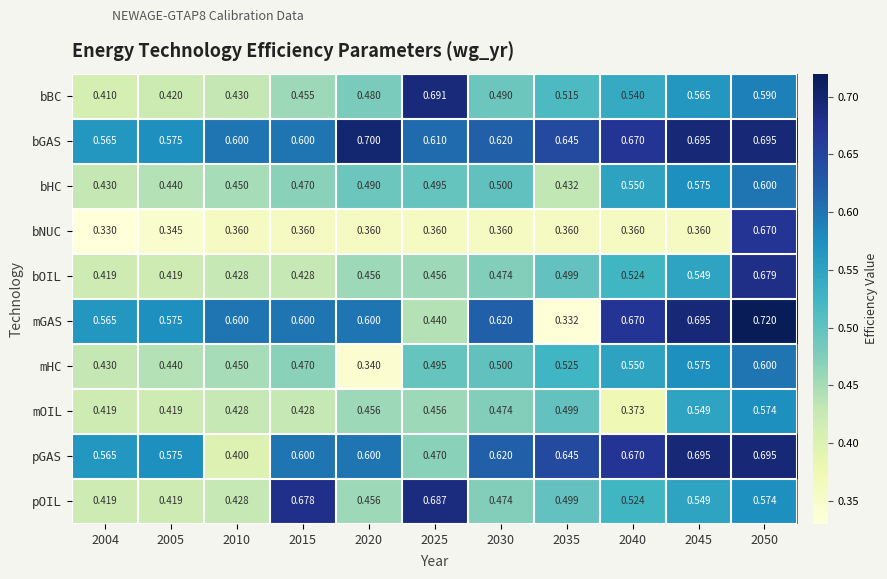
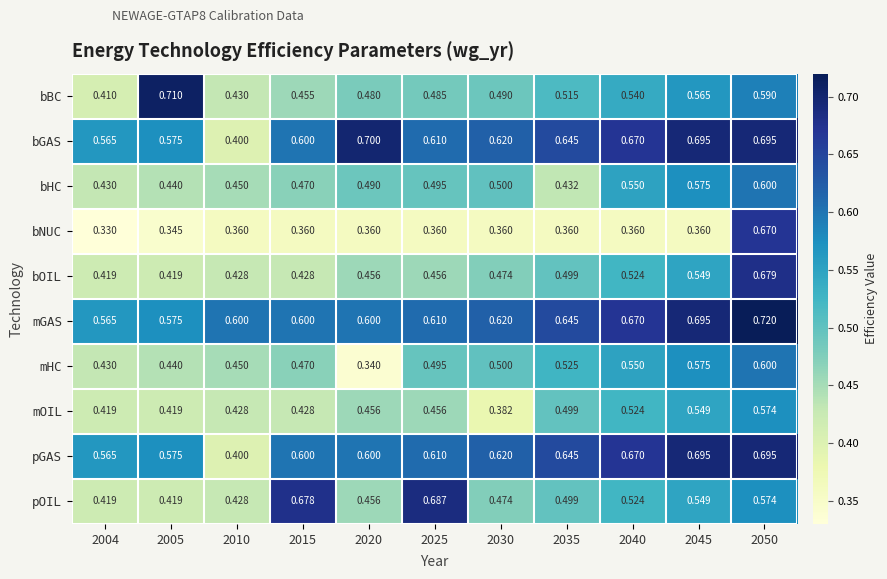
  {
    "bBC": {
      "2004": 0.410,
-     "2005": 0.420,
+     "2005": 0.710,
      "2010": 0.430,
      "2015": 0.455,
      "2020": 0.480,
-     "2025": 0.691,
+     "2025": 0.485,
      "2030": 0.490,
      "2035": 0.515,
      "2040": 0.540,
      "2045": 0.565,
      "2050": 0.590
    },
    "bGAS": {
      "2004": 0.565,
      "2005": 0.575,
-     "2010": 0.600,
+     "2010": 0.400,
      "2015": 0.600,
      "2020": 0.700,
      "2025": 0.610,
      "2030": 0.620,
      "2035": 0.645,
      "2040": 0.670,
      "2045": 0.695,
      "2050": 0.695
    },
    "bHC": {
      "2004": 0.430,
      "2005": 0.440,
      "2010": 0.450,
      "2015": 0.470,
      "2020": 0.490,
      "2025": 0.495,
      "2030": 0.500,
      "2035": 0.432,
      "2040": 0.550,
      "2045": 0.575,
      "2050": 0.600
    },
    "bNUC": {
      "2004": 0.330,
      "2005": 0.345,
      "2010": 0.360,
      "2015": 0.360,
      "2020": 0.360,
      "2025": 0.360,
      "2030": 0.360,
      "2035": 0.360,
      "2040": 0.360,
      "2045": 0.360,
      "2050": 0.670
    },
    "bOIL": {
      "2004": 0.419,
      "2005": 0.419,
      "2010": 0.428,
      "2015": 0.428,
      "2020": 0.456,
      "2025": 0.456,
      "2030": 0.474,
      "2035": 0.499,
      "2040": 0.524,
      "2045": 0.549,
      "2050": 0.679
    },
    "mGAS": {
      "2004": 0.565,
      "2005": 0.575,
      "2010": 0.600,
      "2015": 0.600,
      "2020": 0.600,
-     "2025": 0.440,
+     "2025": 0.610,
      "2030": 0.620,
-     "2035": 0.332,
+     "2035": 0.645,
      "2040": 0.670,
      "2045": 0.695,
      "2050": 0.720
    },
    "mHC": {
      "2004": 0.430,
      "2005": 0.440,
      "2010": 0.450,
      "2015": 0.470,
      "2020": 0.340,
      "2025": 0.495,
      "2030": 0.500,
      "2035": 0.525,
      "2040": 0.550,
      "2045": 0.575,
      "2050": 0.600
    },
    "mOIL": {
      "2004": 0.419,
      "2005": 0.419,
      "2010": 0.428,
      "2015": 0.428,
      "2020": 0.456,
      "2025": 0.456,
-     "2030": 0.474,
+     "2030": 0.382,
      "2035": 0.499,
-     "2040": 0.373,
+     "2040": 0.524,
      "2045": 0.549,
      "2050": 0.574
    },
    "pGAS": {
      "2004": 0.565,
      "2005": 0.575,
      "2010": 0.400,
      "2015": 0.600,
      "2020": 0.600,
-     "2025": 0.470,
+     "2025": 0.610,
      "2030": 0.620,
      "2035": 0.645,
      "2040": 0.670,
      "2045": 0.695,
      "2050": 0.695
    },
    "pOIL": {
      "2004": 0.419,
      "2005": 0.419,
      "2010": 0.428,
      "2015": 0.678,
      "2020": 0.456,
      "2025": 0.687,
      "2030": 0.474,
      "2035": 0.499,
      "2040": 0.524,
      "2045": 0.549,
      "2050": 0.574
    }
  }
